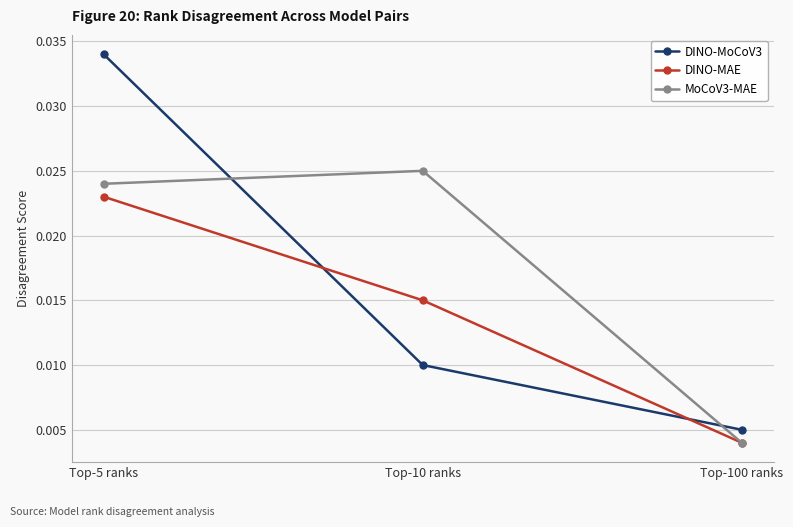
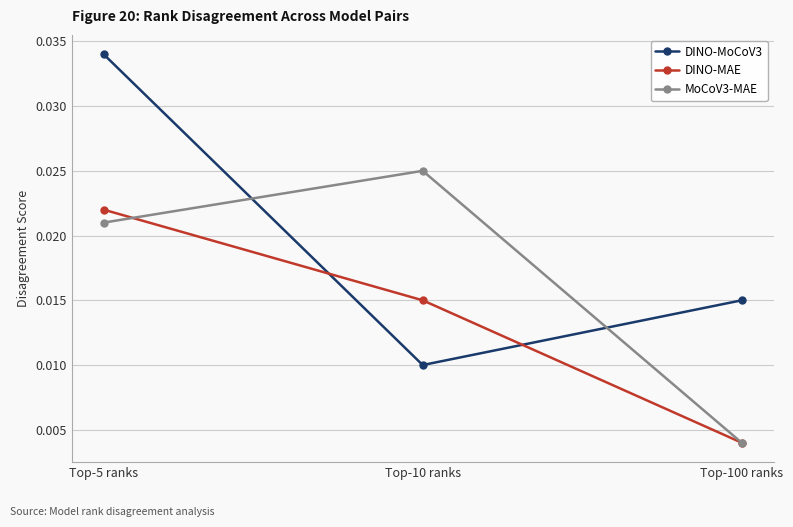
  {
    "DINO-MoCoV3": {
      "Top-5 ranks": 0.034,
      "Top-10 ranks": 0.010,
-     "Top-100 ranks": 0.005
+     "Top-100 ranks": 0.015
    },
    "DINO-MAE": {
-     "Top-5 ranks": 0.023,
+     "Top-5 ranks": 0.022,
      "Top-10 ranks": 0.015
    },
    "MoCoV3-MAE": {
-     "Top-5 ranks": 0.024,
+     "Top-5 ranks": 0.021,
      "Top-10 ranks": 0.025
    }
  }
